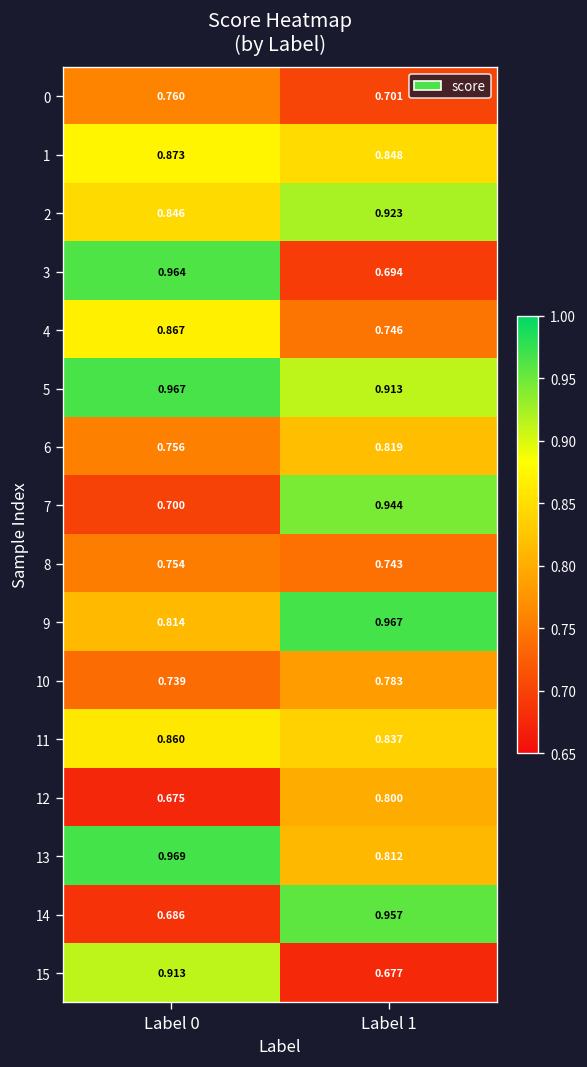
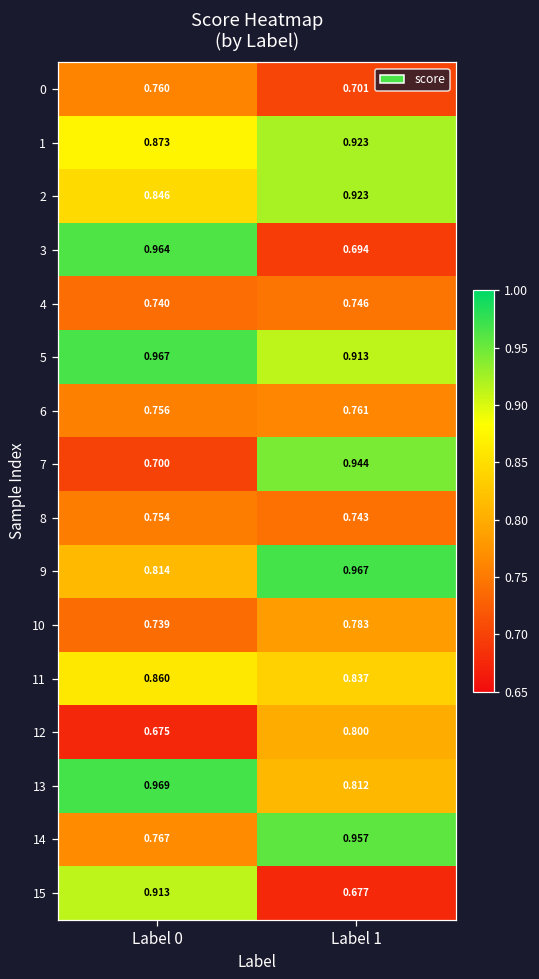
  {
    "0": {
      "Label 0": 0.760,
      "Label 1": 0.701
    },
    "1": {
      "Label 0": 0.873,
-     "Label 1": 0.848
+     "Label 1": 0.923
    },
    "2": {
      "Label 0": 0.846,
      "Label 1": 0.923
    },
    "3": {
      "Label 0": 0.964,
      "Label 1": 0.694
    },
    "4": {
-     "Label 0": 0.867,
+     "Label 0": 0.740,
      "Label 1": 0.746
    },
    "5": {
      "Label 0": 0.967,
      "Label 1": 0.913
    },
    "6": {
      "Label 0": 0.756,
-     "Label 1": 0.819
+     "Label 1": 0.761
    },
    "7": {
      "Label 0": 0.700,
      "Label 1": 0.944
    },
    "8": {
      "Label 0": 0.754,
      "Label 1": 0.743
    },
    "9": {
      "Label 0": 0.814,
      "Label 1": 0.967
    },
    "10": {
      "Label 0": 0.739,
      "Label 1": 0.783
    },
    "11": {
      "Label 0": 0.860,
      "Label 1": 0.837
    },
    "12": {
      "Label 0": 0.675,
      "Label 1": 0.800
    },
    "13": {
      "Label 0": 0.969,
      "Label 1": 0.812
    },
    "14": {
-     "Label 0": 0.686,
+     "Label 0": 0.767,
      "Label 1": 0.957
    },
    "15": {
      "Label 0": 0.913,
      "Label 1": 0.677
    }
  }
